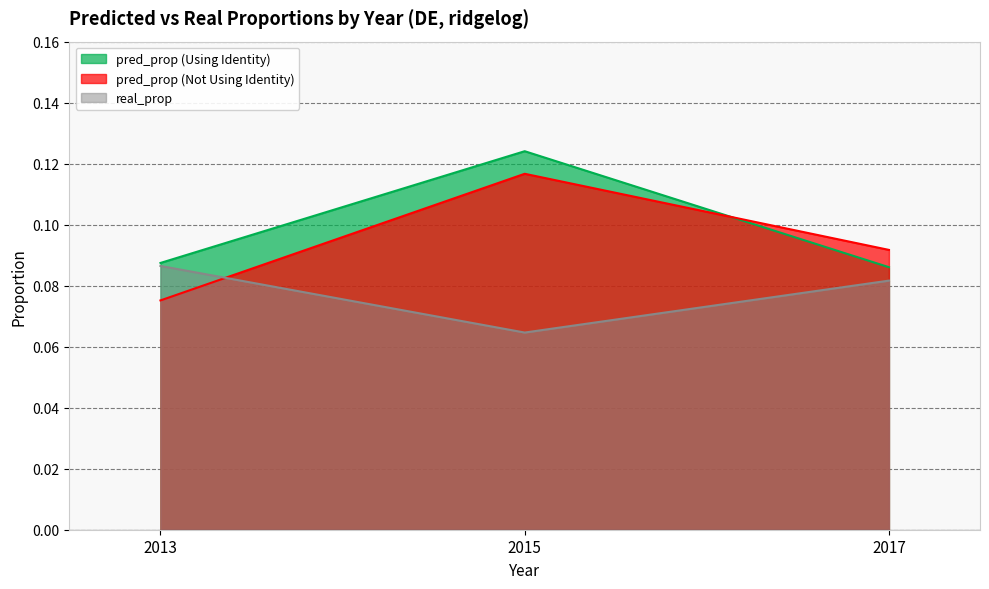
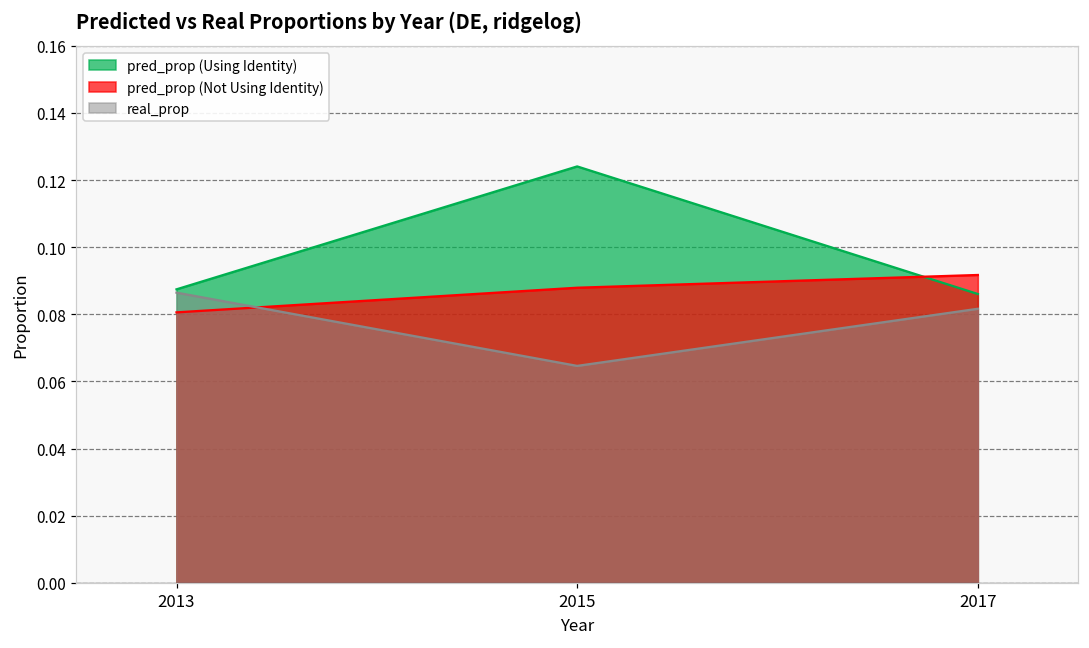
  {
    "pred_prop (Using Identity)": {
      "2013": 0.087,
      "2015": 0.124,
      "2017": 0.086
    },
    "pred_prop (Not Using Identity)": {
-     "2013": 0.075,
-     "2015": 0.117,
+     "2013": 0.081,
+     "2015": 0.088,
      "2017": 0.092
    },
    "real_prop": {
      "2013": 0.086,
      "2015": 0.065,
      "2017": 0.082
    }
  }
